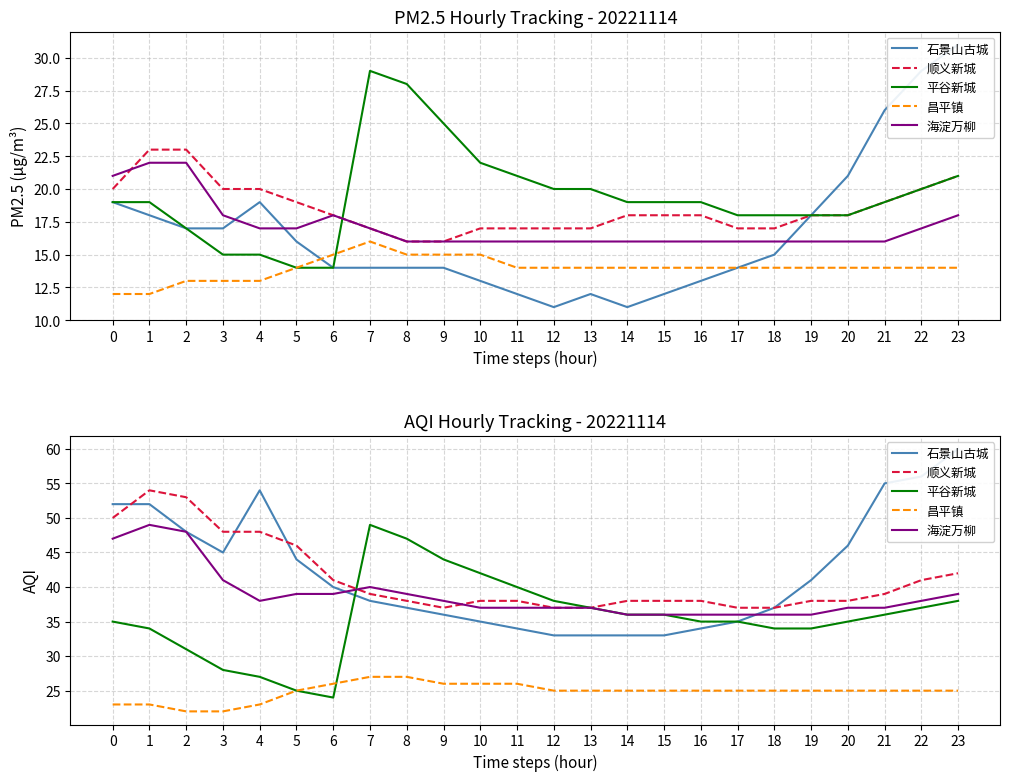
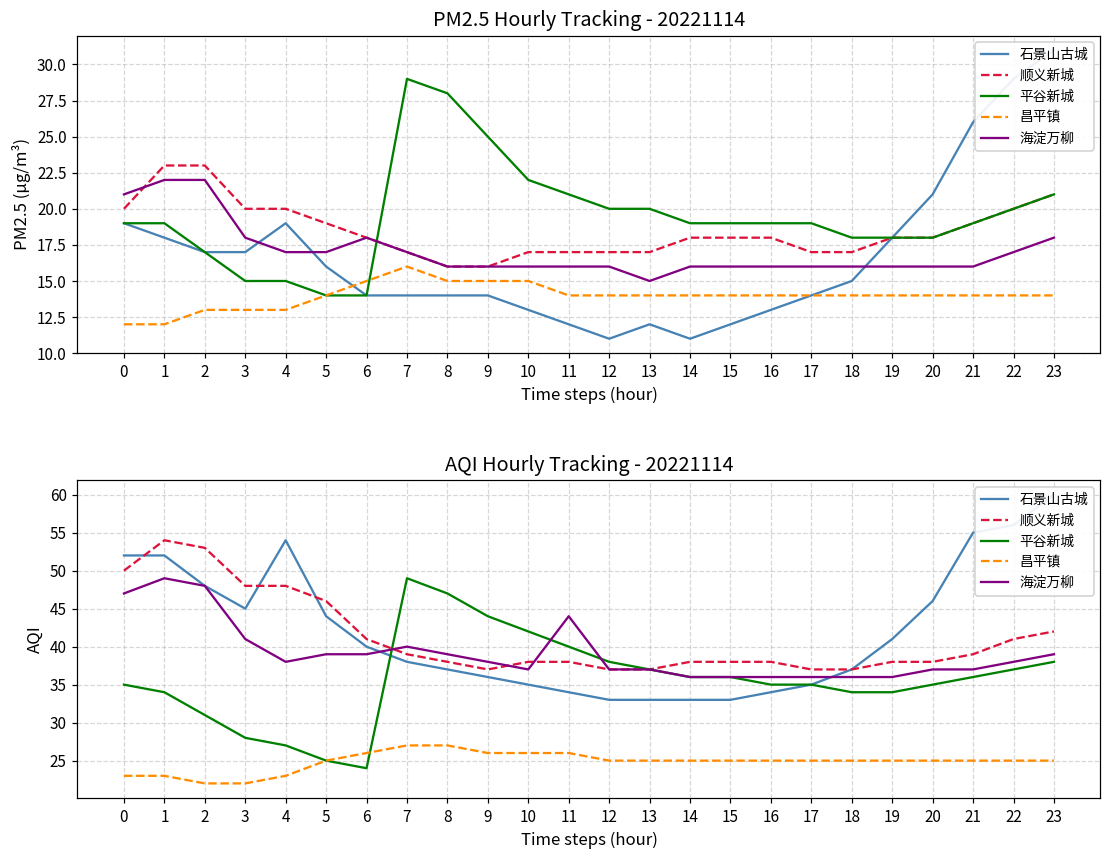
  {
    "PM2.5 Hourly Tracking - 20221114": {
      "石景山古城": {
        "1": 18,
        "3": 17,
        "4": 19,
        "5": 16,
        "7": 14,
        "8": 14,
        "9": 14,
        "10": 13,
        "11": 12,
        "12": 11,
        "13": 12,
        "14": 11,
        "15": 12,
        "16": 13,
        "18": 15,
        "20": 21,
        "21": 26
      },
      "顺义新城": {
        "0": 20,
        "1": 23,
        "2": 23,
        "3": 20,
        "4": 20,
        "5": 19,
        "10": 17,
        "11": 17,
        "12": 17,
        "13": 17,
        "14": 18,
        "15": 18,
        "16": 18,
        "17": 17,
        "18": 17
      },
      "平谷新城": {
        "1": 19,
        "3": 15,
        "4": 15,
        "7": 29,
        "8": 28,
        "9": 25,
        "10": 22,
        "11": 21,
        "12": 20,
        "13": 20,
        "14": 19,
        "15": 19,
        "16": 19,
-       "17": 18,
+       "17": 19,
        "18": 18
      },
      "昌平镇": {
        "0": 12,
        "1": 12,
        "2": 13,
        "3": 13,
        "4": 13,
        "6": 15,
        "7": 16,
        "8": 15,
        "9": 15,
        "10": 15,
        "11": 14,
        "12": 14,
        "13": 14,
        "14": 14,
        "15": 14,
        "16": 14,
        "18": 14,
        "19": 14,
        "20": 14,
        "21": 14,
        "22": 14,
        "23": 14
      },
      "海淀万柳": {
        "0": 21,
        "1": 22,
        "2": 22,
        "3": 18,
        "4": 17,
        "5": 17,
        "10": 16,
        "11": 16,
        "12": 16,
-       "13": 16,
+       "13": 15,
        "14": 16,
        "15": 16,
        "16": 16,
        "17": 16,
        "18": 16,
        "19": 16,
        "20": 16,
        "21": 16,
        "22": 17,
        "23": 18
      }
    },
    "AQI Hourly Tracking - 20221114": {
      "石景山古城": {
        "0": 52,
        "1": 52,
        "3": 45,
        "4": 54,
        "5": 44,
        "6": 40,
        "7": 38,
        "8": 37,
        "9": 36,
        "10": 35,
        "11": 34,
        "12": 33,
        "13": 33,
        "14": 33,
        "15": 33,
        "16": 34,
        "19": 41,
        "20": 46,
        "21": 55
      },
      "顺义新城": {
        "0": 50,
        "1": 54,
        "2": 53,
        "3": 48,
        "4": 48,
        "5": 46,
        "6": 41,
        "7": 39,
        "8": 38,
        "9": 37,
        "10": 38,
        "11": 38,
        "14": 38,
        "15": 38,
        "16": 38,
        "17": 37,
        "19": 38,
        "20": 38,
        "21": 39,
        "22": 41,
        "23": 42
      },
      "平谷新城": {
        "0": 35,
        "1": 34,
        "2": 31,
        "3": 28,
        "4": 27,
        "6": 24,
        "7": 49,
        "8": 47,
        "9": 44,
        "10": 42,
        "11": 40,
        "12": 38,
        "16": 35,
        "18": 34,
        "19": 34,
        "20": 35,
        "21": 36,
        "22": 37,
        "23": 38
      },
      "昌平镇": {
        "0": 23,
        "1": 23,
        "2": 22,
        "3": 22,
        "4": 23,
        "6": 26,
        "7": 27,
        "8": 27,
        "9": 26,
        "10": 26,
        "11": 26,
        "12": 25,
        "13": 25,
        "14": 25,
        "15": 25,
        "16": 25,
        "17": 25,
        "18": 25,
        "19": 25,
        "20": 25,
        "21": 25,
        "22": 25,
        "23": 25
      },
      "海淀万柳": {
        "0": 47,
        "1": 49,
        "3": 41,
        "4": 38,
        "5": 39,
        "6": 39,
        "7": 40,
        "8": 39,
        "9": 38,
        "10": 37,
-       "11": 37,
+       "11": 44,
        "16": 36,
        "17": 36,
        "18": 36,
        "19": 36,
        "20": 37,
        "21": 37,
        "22": 38,
        "23": 39
      }
    }
  }
